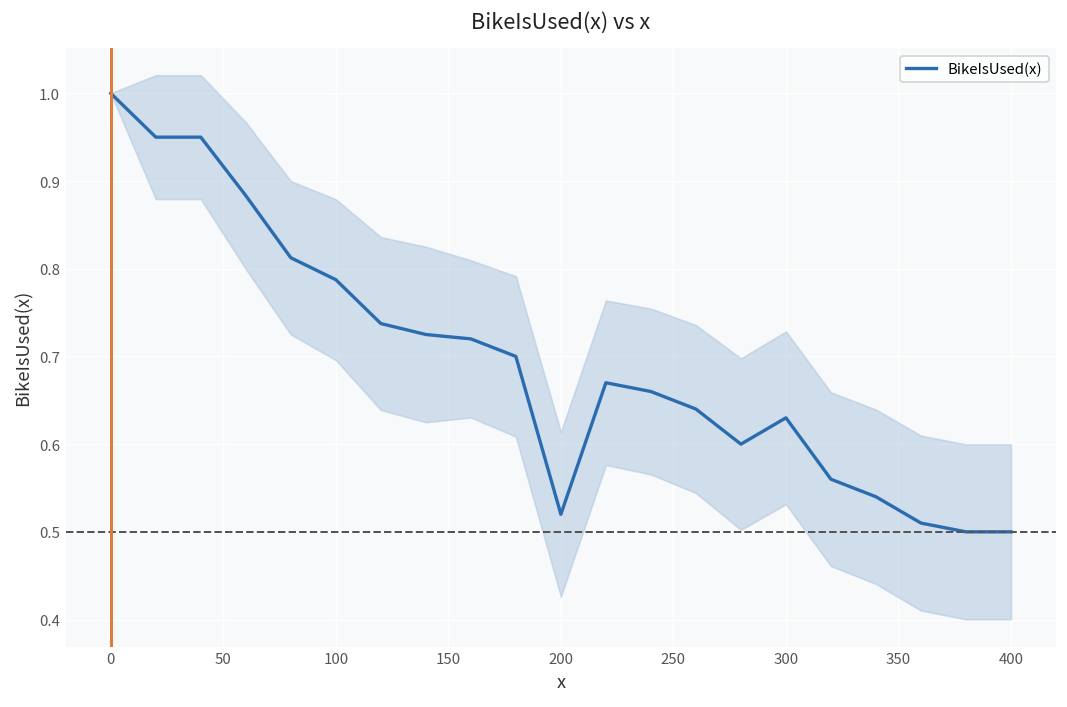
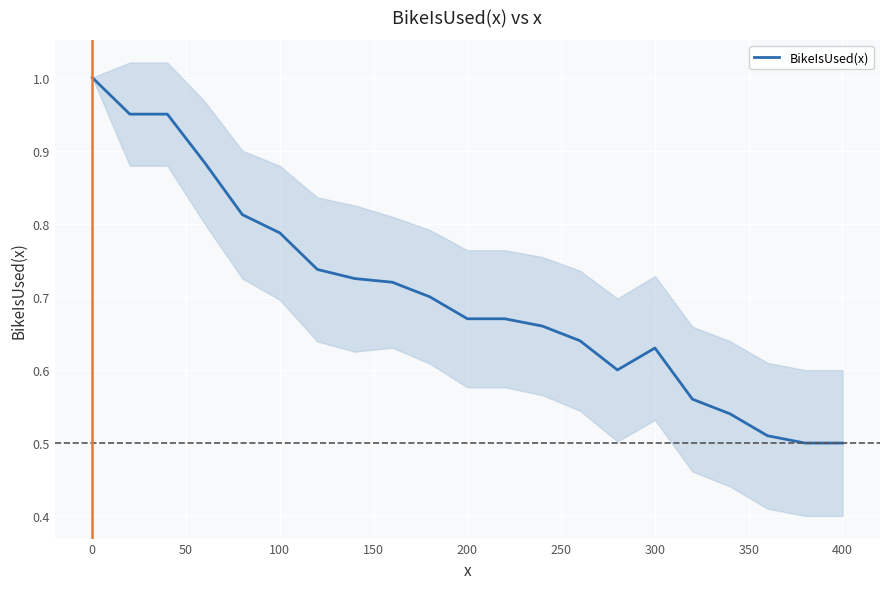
  {
    "BikeIsUsed(x)": {
      "100": 0.79,
-     "200": 0.52,
+     "200": 0.67,
      "300": 0.63,
      "400": 0.50
    }
  }
